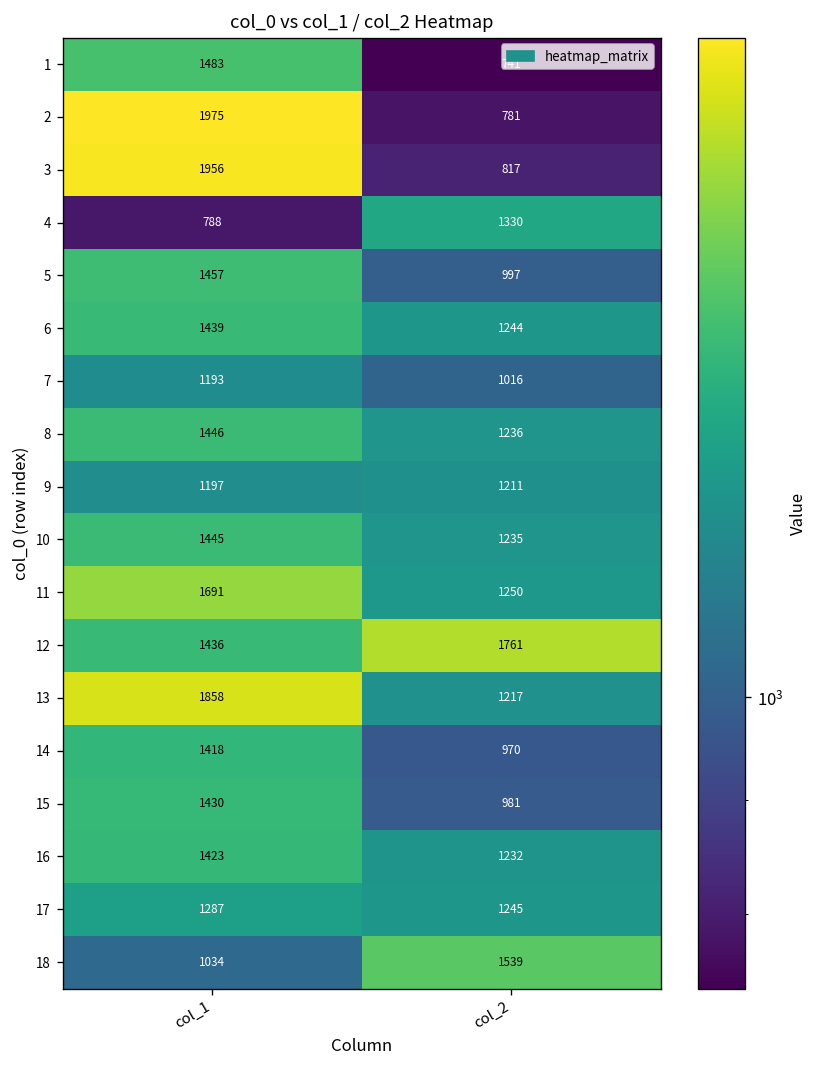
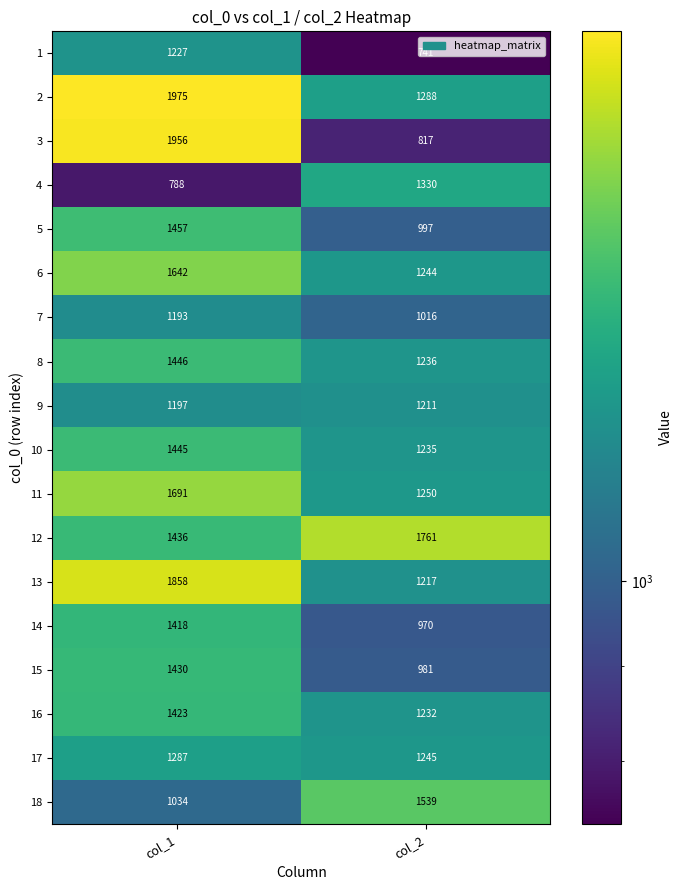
  {
    "1": {
-     "col_1": 1483
+     "col_1": 1227
    },
    "2": {
      "col_1": 1975,
-     "col_2": 781
+     "col_2": 1288
    },
    "3": {
      "col_1": 1956,
      "col_2": 817
    },
    "4": {
      "col_1": 788,
      "col_2": 1330
    },
    "5": {
      "col_1": 1457,
      "col_2": 997
    },
    "6": {
-     "col_1": 1439,
+     "col_1": 1642,
      "col_2": 1244
    },
    "7": {
      "col_1": 1193,
      "col_2": 1016
    },
    "8": {
      "col_1": 1446,
      "col_2": 1236
    },
    "9": {
      "col_1": 1197,
      "col_2": 1211
    },
    "10": {
      "col_1": 1445,
      "col_2": 1235
    },
    "11": {
      "col_1": 1691,
      "col_2": 1250
    },
    "12": {
      "col_1": 1436,
      "col_2": 1761
    },
    "13": {
      "col_1": 1858,
      "col_2": 1217
    },
    "14": {
      "col_1": 1418,
      "col_2": 970
    },
    "15": {
      "col_1": 1430,
      "col_2": 981
    },
    "16": {
      "col_1": 1423,
      "col_2": 1232
    },
    "17": {
      "col_1": 1287,
      "col_2": 1245
    },
    "18": {
      "col_1": 1034,
      "col_2": 1539
    }
  }
